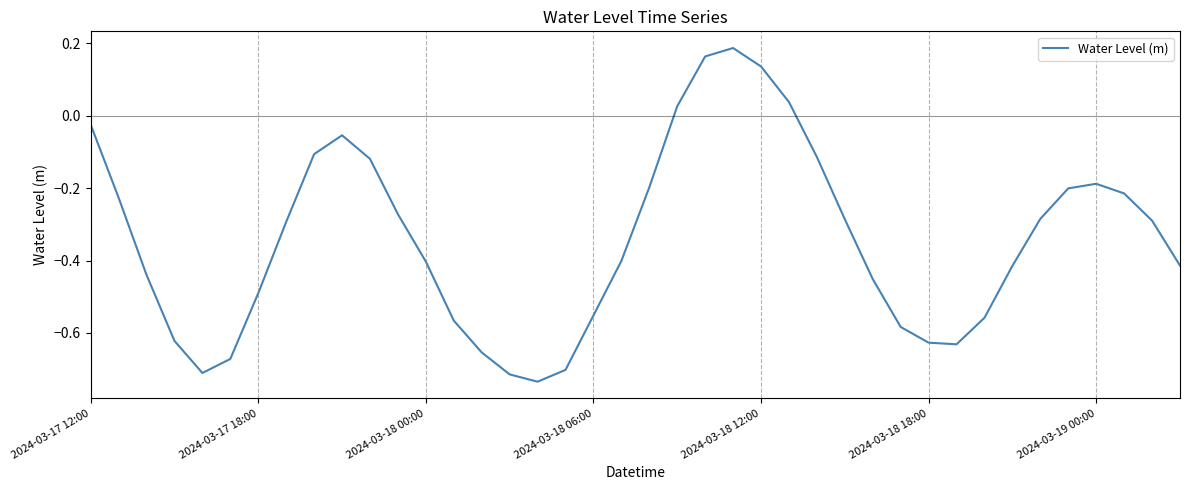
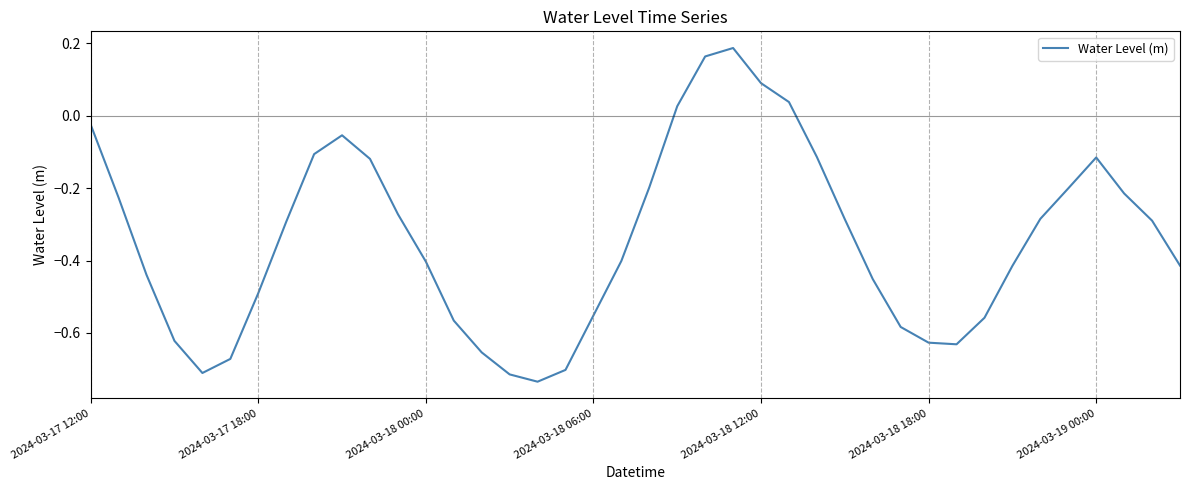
  {
    "2024-03-17 12:00": -0.02,
    "2024-03-17 18:00": -0.49,
    "2024-03-18 00:00": -0.40,
    "2024-03-18 06:00": -0.55,
-   "2024-03-18 12:00": 0.14,
+   "2024-03-18 12:00": 0.09,
    "2024-03-18 18:00": -0.63,
-   "2024-03-19 00:00": -0.19
+   "2024-03-19 00:00": -0.11
  }
